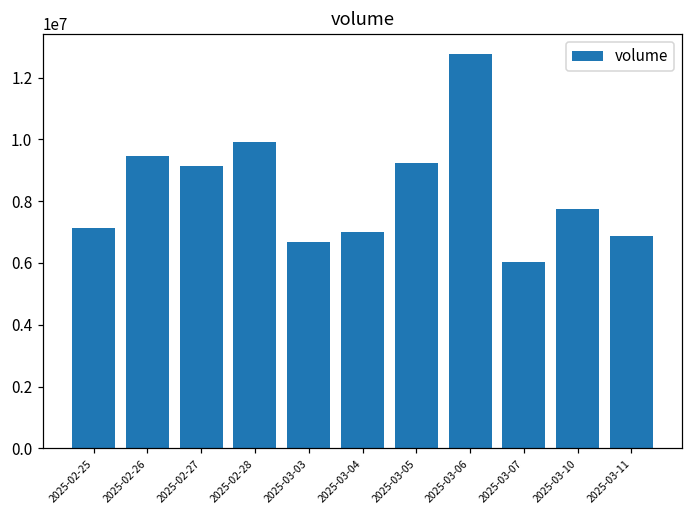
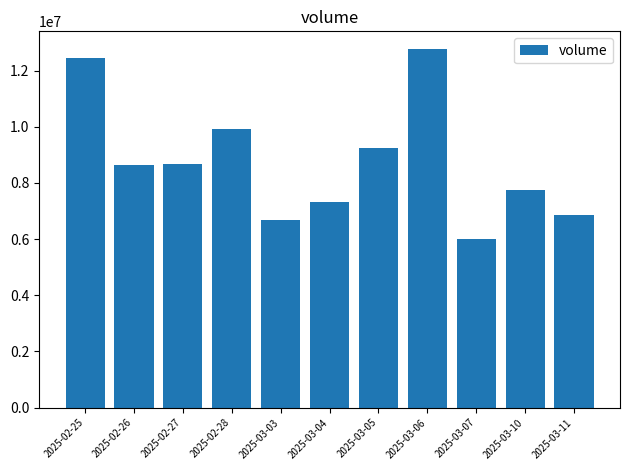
  {
-   "2025-02-25": 7100000,
-   "2025-02-26": 9500000,
-   "2025-02-27": 9100000,
+   "2025-02-25": 12400000,
+   "2025-02-26": 8600000,
+   "2025-02-27": 8700000,
    "2025-02-28": 9900000,
    "2025-03-03": 6700000,
-   "2025-03-04": 7000000,
+   "2025-03-04": 7300000,
    "2025-03-05": 9200000,
    "2025-03-06": 12800000,
    "2025-03-07": 6000000,
    "2025-03-10": 7700000,
    "2025-03-11": 6900000
  }
